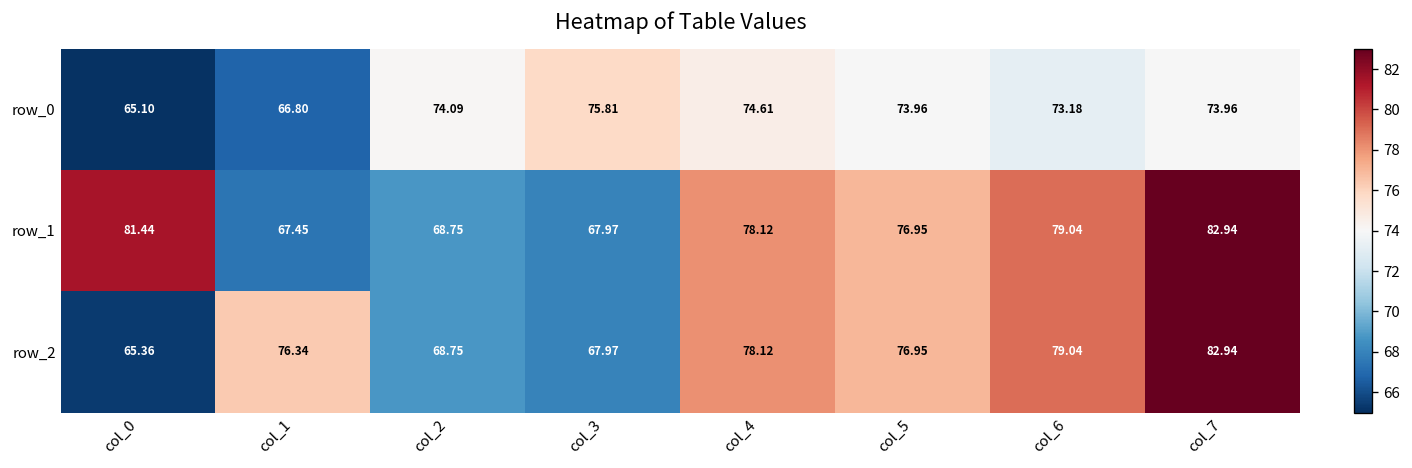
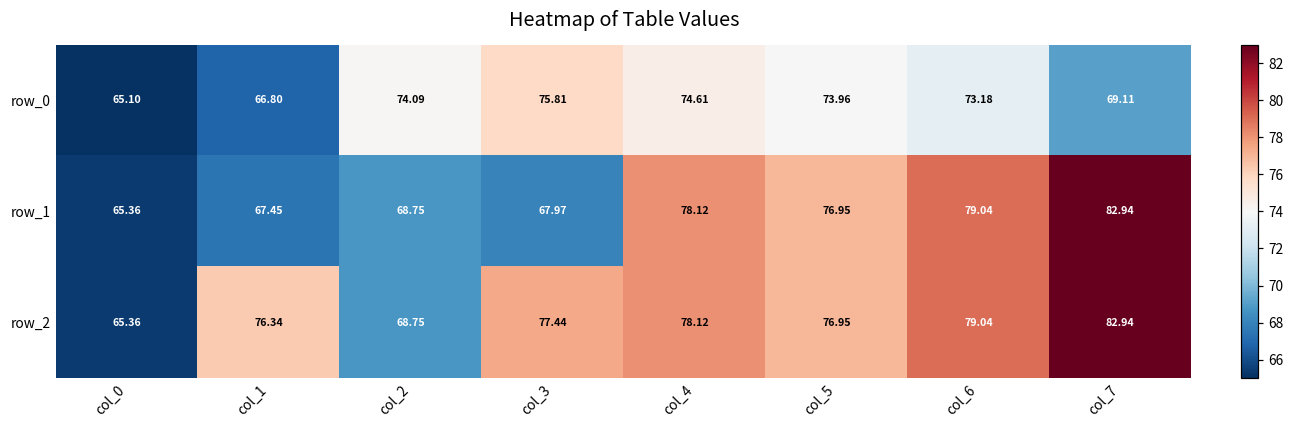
  {
    "row_0": {
      "col_0": 65.10,
      "col_1": 66.80,
      "col_2": 74.09,
      "col_3": 75.81,
      "col_4": 74.61,
      "col_5": 73.96,
      "col_6": 73.18,
-     "col_7": 73.96
+     "col_7": 69.11
    },
    "row_1": {
-     "col_0": 81.44,
+     "col_0": 65.36,
      "col_1": 67.45,
      "col_2": 68.75,
      "col_3": 67.97,
      "col_4": 78.12,
      "col_5": 76.95,
      "col_6": 79.04,
      "col_7": 82.94
    },
    "row_2": {
      "col_0": 65.36,
      "col_1": 76.34,
      "col_2": 68.75,
-     "col_3": 67.97,
+     "col_3": 77.44,
      "col_4": 78.12,
      "col_5": 76.95,
      "col_6": 79.04,
      "col_7": 82.94
    }
  }
